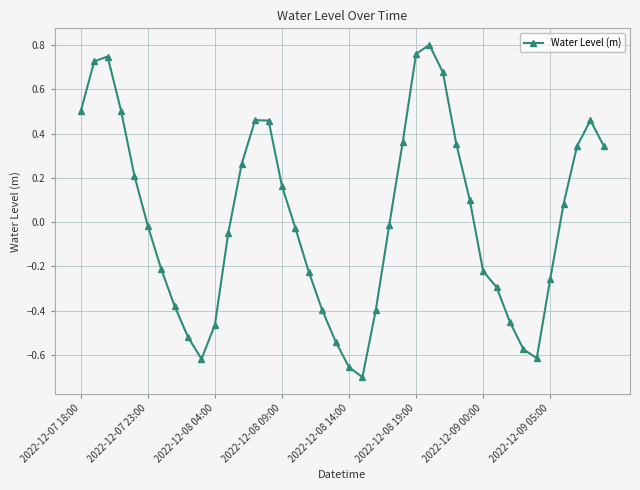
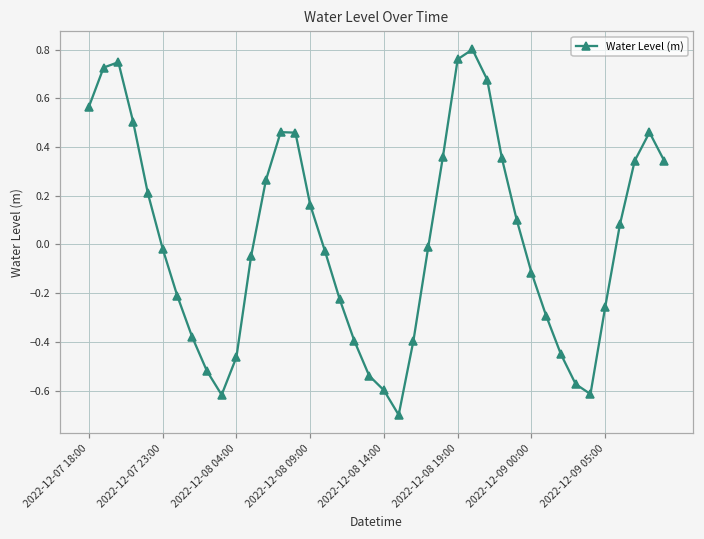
  {
-   "2022-12-07 18:00": 0.50,
+   "2022-12-07 18:00": 0.56,
    "2022-12-07 23:00": -0.02,
    "2022-12-08 04:00": -0.46,
    "2022-12-08 09:00": 0.16,
-   "2022-12-08 14:00": -0.65,
+   "2022-12-08 14:00": -0.60,
    "2022-12-08 19:00": 0.76,
-   "2022-12-09 00:00": -0.22,
+   "2022-12-09 00:00": -0.12,
    "2022-12-09 05:00": -0.26
  }
